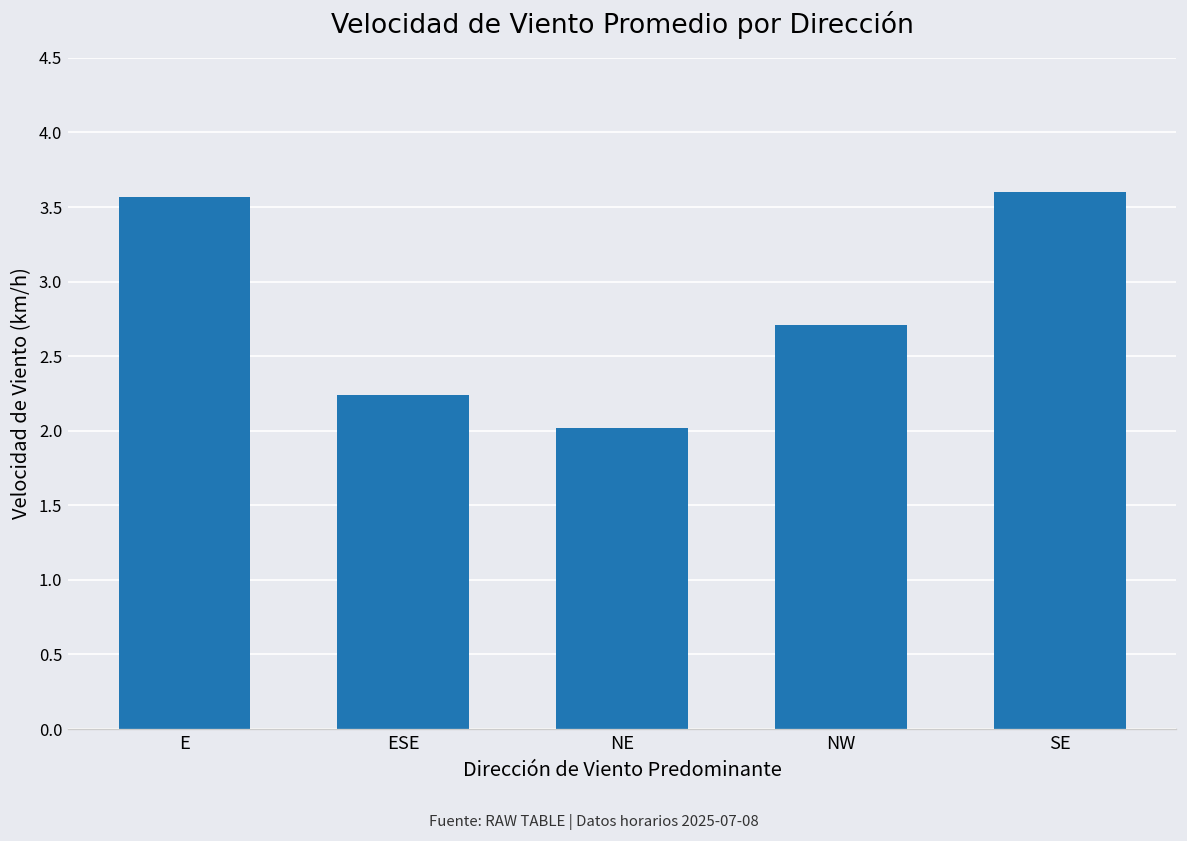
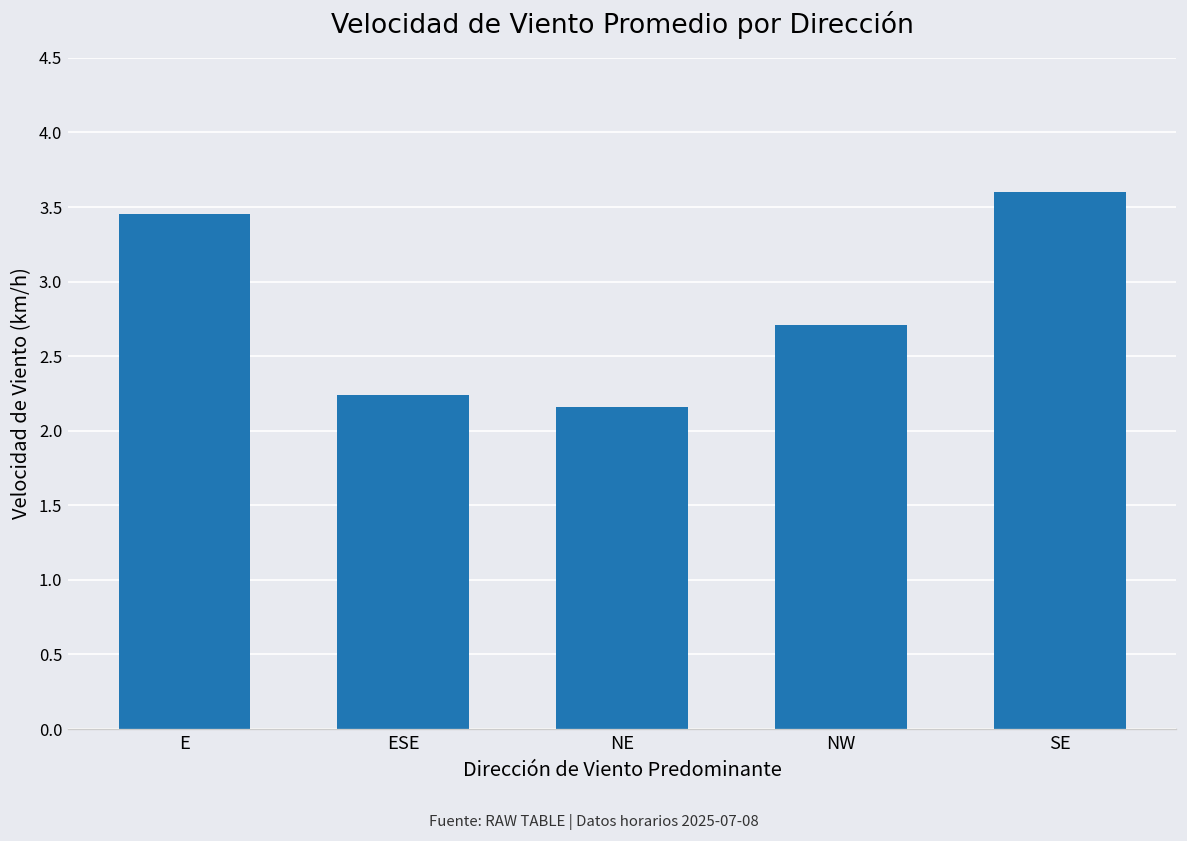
  {
-   "E": 3.57,
+   "E": 3.45,
    "ESE": 2.24,
-   "NE": 2.02,
+   "NE": 2.16,
    "NW": 2.71,
    "SE": 3.60
  }
